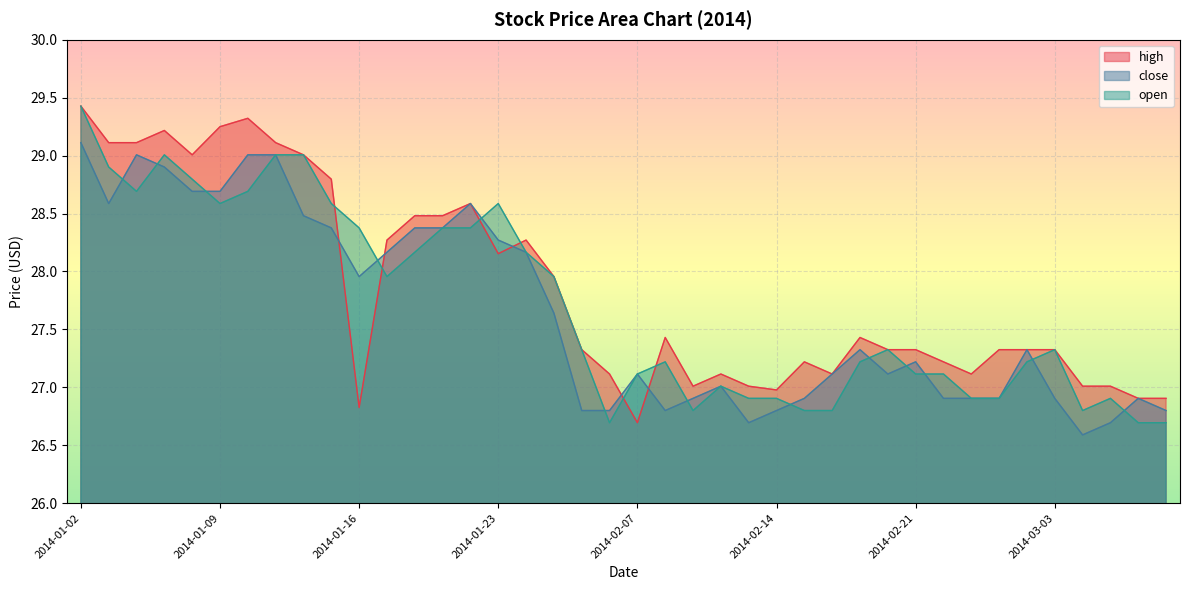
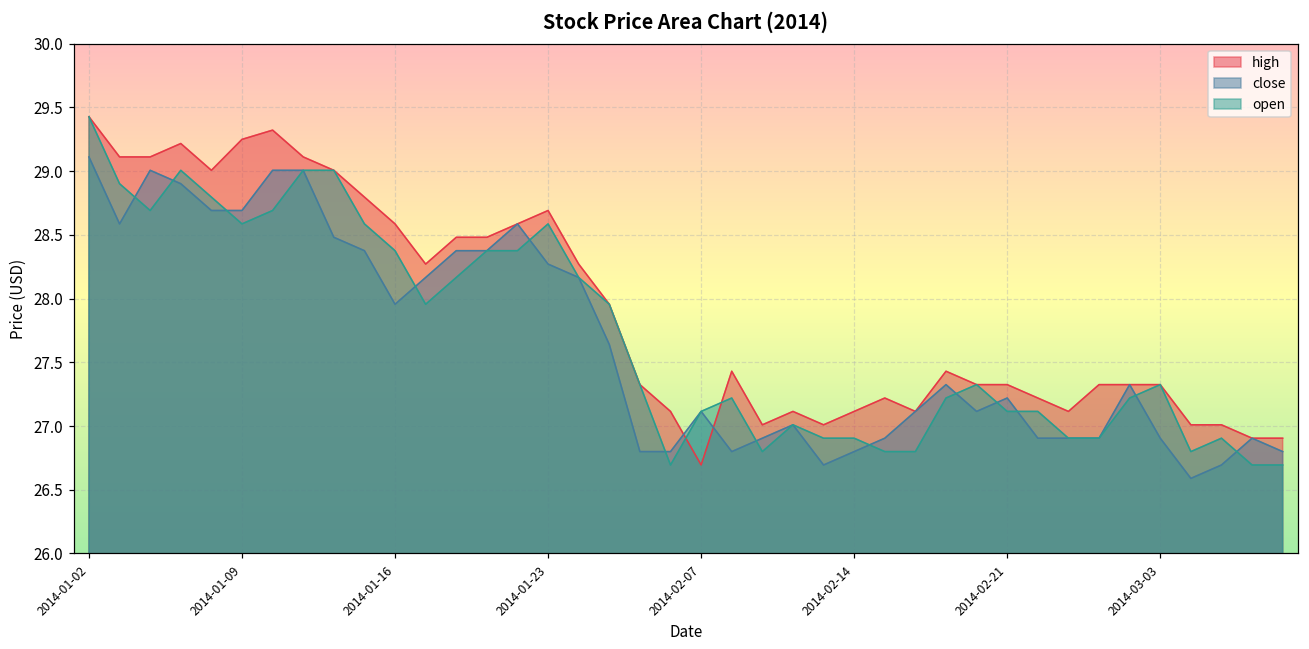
  {
    "high": {
      "2014-01-09": 29.25,
-     "2014-01-16": 26.83,
-     "2014-01-23": 28.15,
+     "2014-01-16": 28.59,
+     "2014-01-23": 28.69,
      "2014-02-07": 26.69,
-     "2014-02-14": 26.98,
+     "2014-02-14": 27.11,
      "2014-02-21": 27.32
    }
  }
